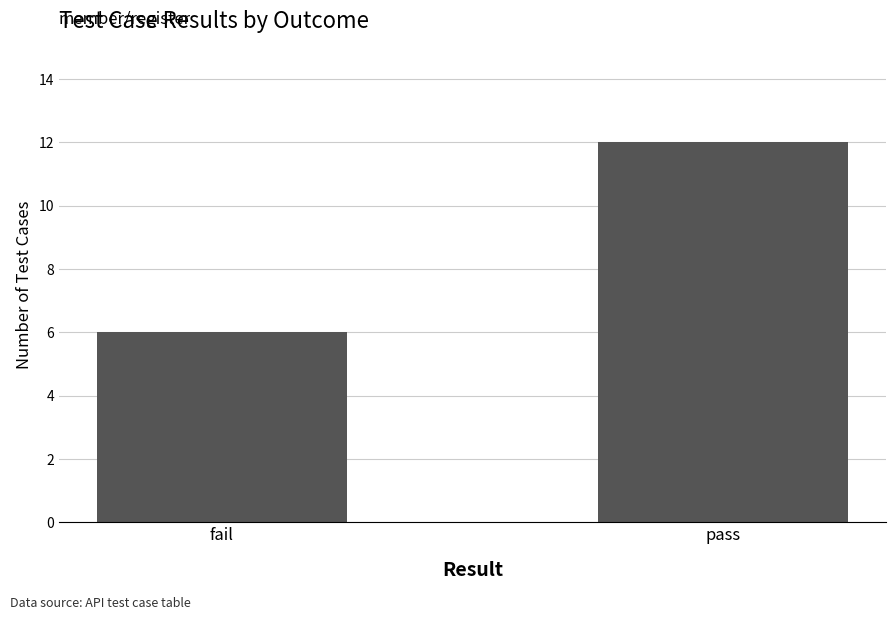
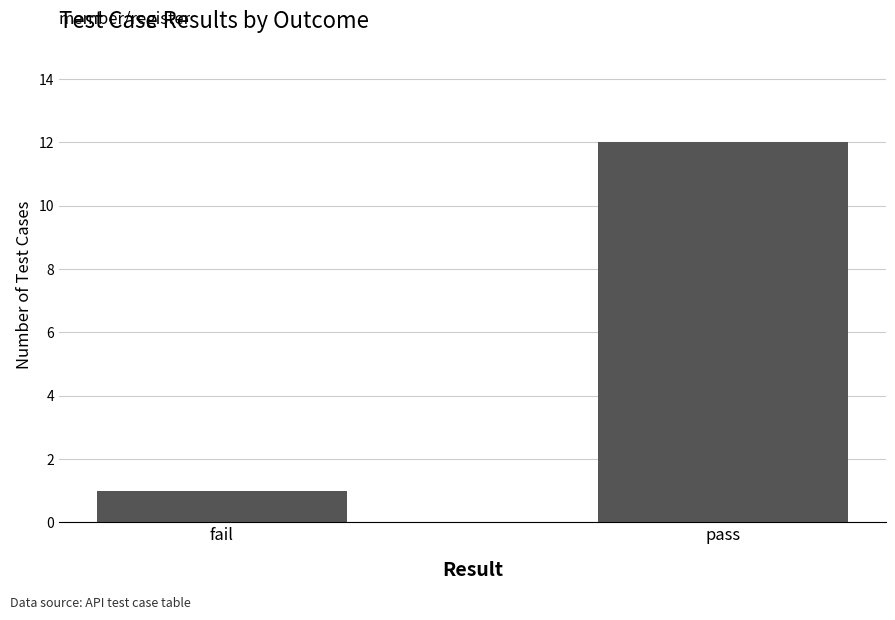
  {
-   "fail": 6,
+   "fail": 1,
    "pass": 12
  }
